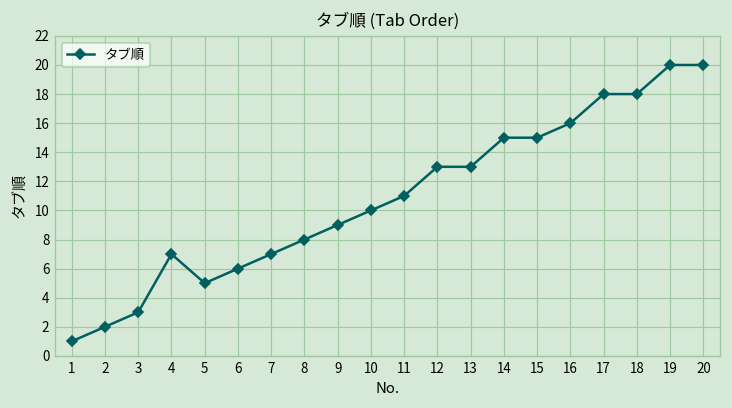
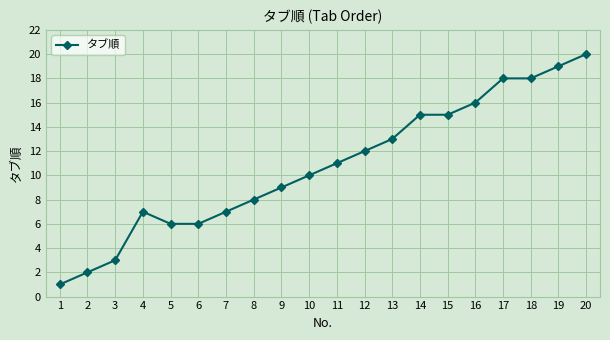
  {
    "1": 1,
    "2": 2,
    "3": 3,
    "4": 7,
-   "5": 5,
+   "5": 6,
    "6": 6,
    "7": 7,
    "8": 8,
    "9": 9,
    "10": 10,
    "11": 11,
-   "12": 13,
+   "12": 12,
    "13": 13,
    "14": 15,
    "15": 15,
    "16": 16,
    "17": 18,
    "18": 18,
-   "19": 20,
+   "19": 19,
    "20": 20
  }
